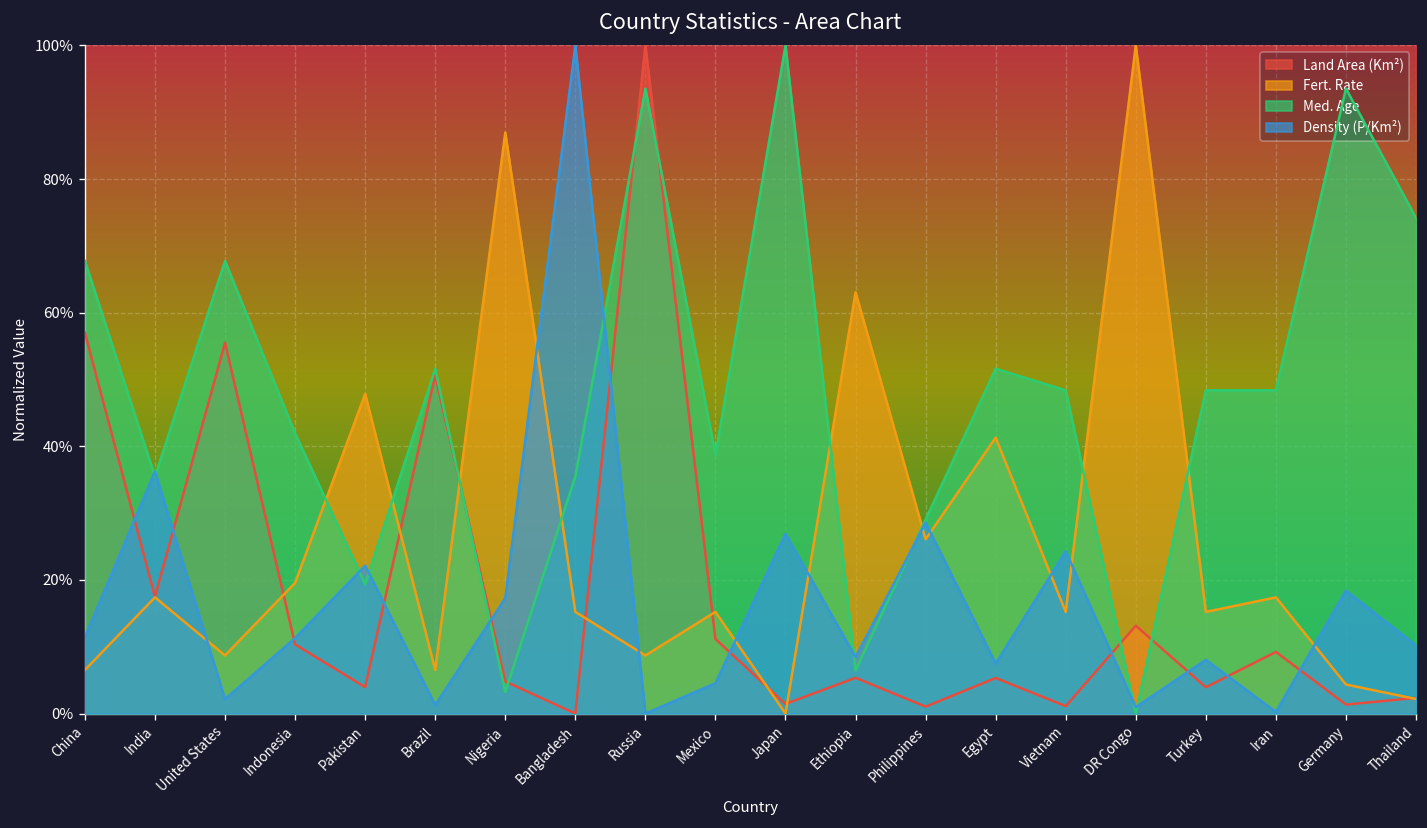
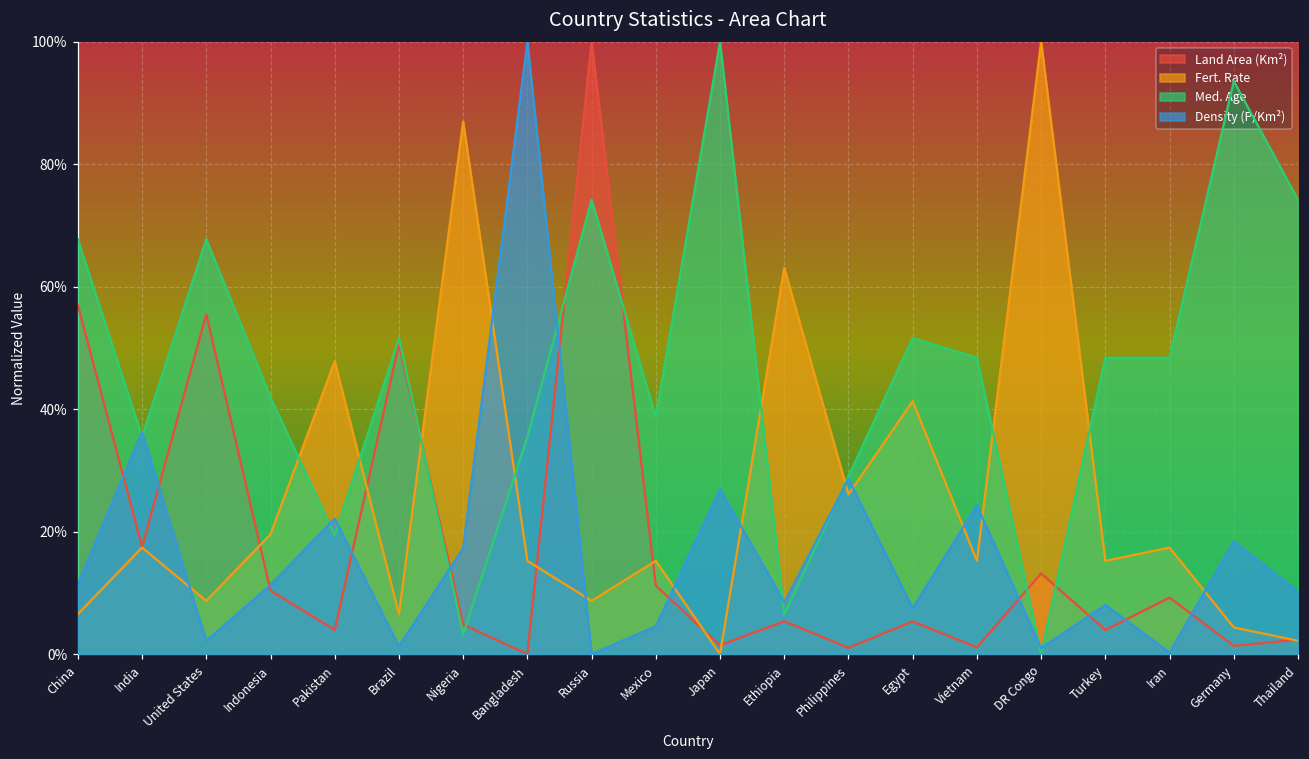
  {
    "Land Area (Km²)": {
      "China": "57%",
      "United States": "56%",
      "Indonesia": "10%",
      "Pakistan": "4%",
      "Brazil": "51%",
      "Nigeria": "5%",
      "Bangladesh": "0%",
      "Russia": "100%",
      "Mexico": "11%",
      "Japan": "1%",
      "Ethiopia": "5%",
      "Philippines": "1%",
      "Egypt": "5%",
      "Vietnam": "1%",
      "DR Congo": "13%",
      "Turkey": "4%",
      "Iran": "9%",
      "Germany": "1%"
    },
    "Fert. Rate": {
      "China": "7%",
      "United States": "9%",
      "Indonesia": "20%",
      "Pakistan": "48%",
      "Brazil": "7%",
      "Nigeria": "87%",
      "Bangladesh": "15%",
      "Russia": "9%",
      "Mexico": "15%",
      "Japan": "0%",
      "Ethiopia": "63%",
      "Philippines": "26%",
      "Egypt": "41%",
      "Vietnam": "15%",
      "DR Congo": "100%",
      "Turkey": "15%",
      "Iran": "17%",
      "Germany": "4%"
    },
    "Med. Age": {
      "China": "68%",
      "India": "35%",
      "United States": "68%",
      "Indonesia": "42%",
      "Pakistan": "19%",
      "Brazil": "52%",
      "Nigeria": "3%",
      "Bangladesh": "35%",
-     "Russia": "94%",
+     "Russia": "74%",
      "Mexico": "39%",
      "Japan": "100%",
      "Ethiopia": "6%",
      "Egypt": "52%",
      "Vietnam": "48%",
      "DR Congo": "0%",
      "Turkey": "48%",
      "Iran": "48%",
      "Thailand": "74%"
    },
    "Density (P/Km²)": {
      "China": "11%",
      "India": "36%",
      "United States": "2%",
      "Indonesia": "11%",
      "Pakistan": "22%",
      "Brazil": "1%",
      "Nigeria": "17%",
      "Bangladesh": "100%",
      "Russia": "0%",
      "Mexico": "5%",
      "Japan": "27%",
      "Ethiopia": "8%",
      "Egypt": "7%",
      "Vietnam": "24%",
      "DR Congo": "1%",
      "Turkey": "8%",
      "Iran": "0%",
      "Germany": "18%",
      "Thailand": "10%"
    }
  }
